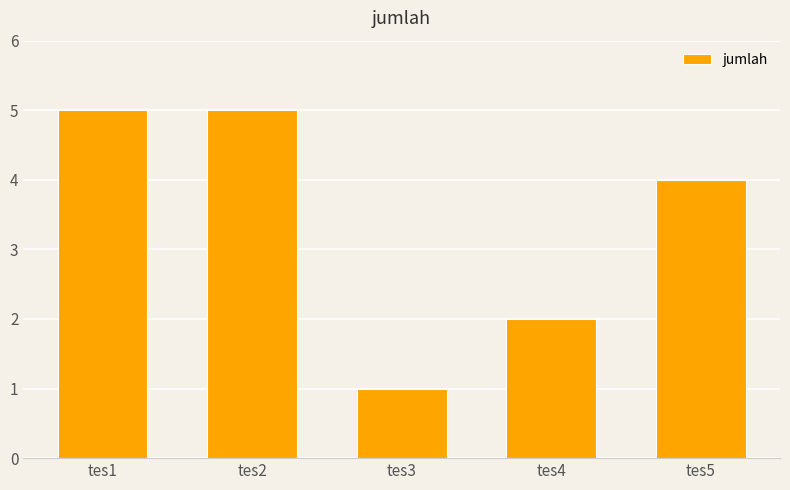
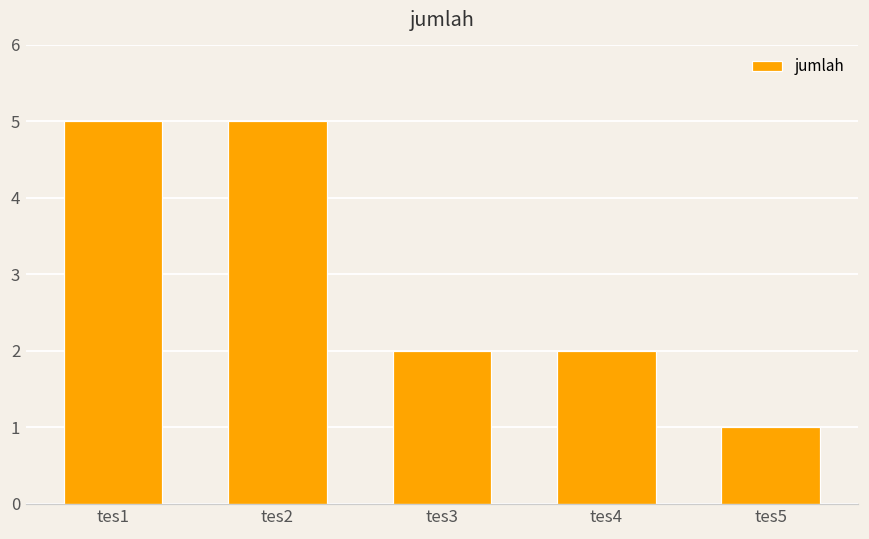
  {
    "tes1": 5,
    "tes2": 5,
-   "tes3": 1,
+   "tes3": 2,
    "tes4": 2,
-   "tes5": 4
+   "tes5": 1
  }
